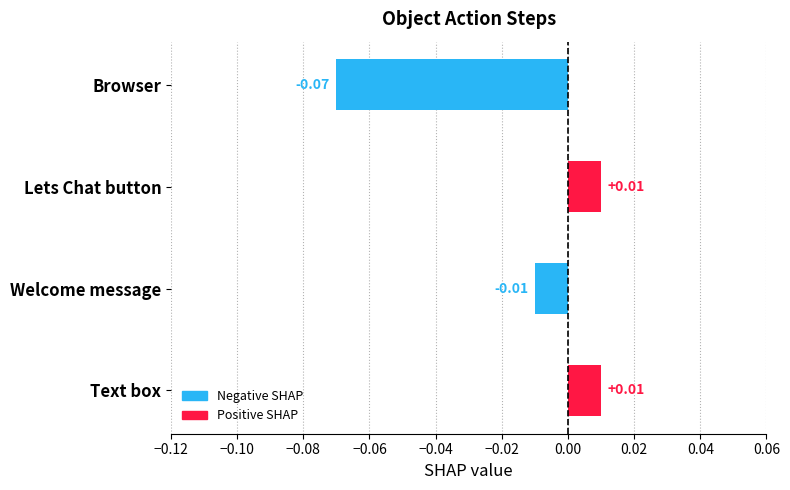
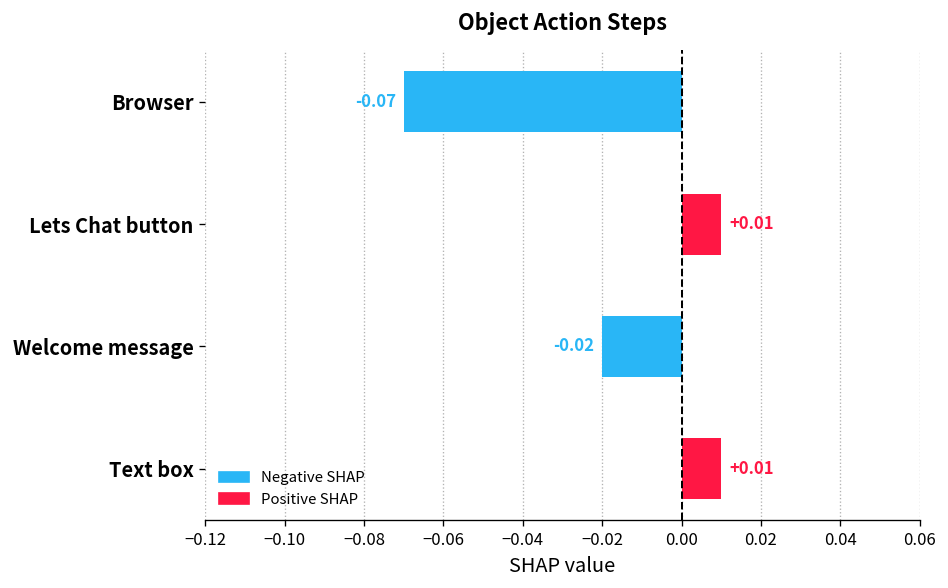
  {
    "Browser": "-0.07",
    "Lets Chat button": "+0.01",
-   "Welcome message": "-0.01",
+   "Welcome message": "-0.02",
    "Text box": "+0.01"
  }
